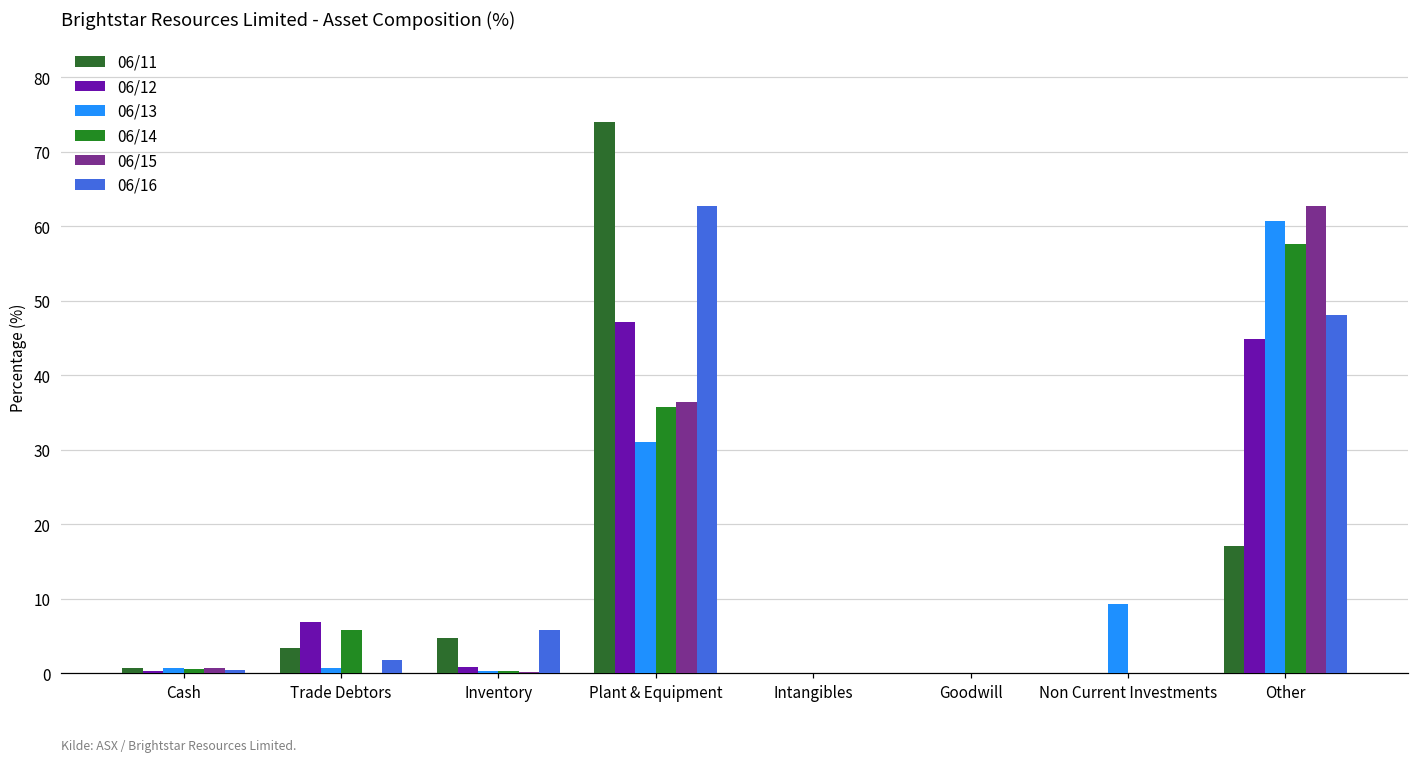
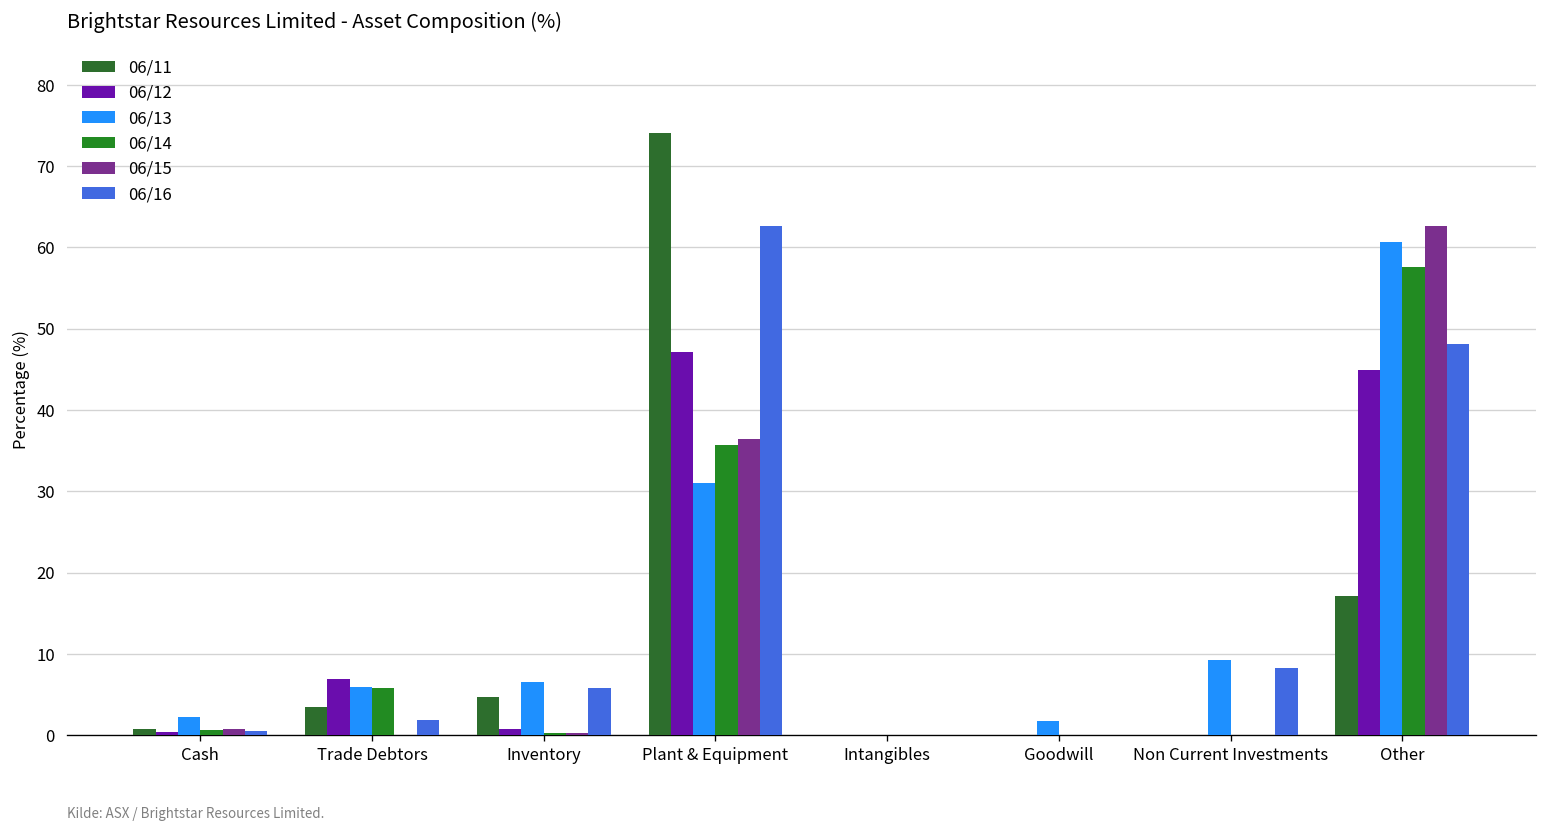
  {
    "06/13": {
-     "Cash": 1,
-     "Trade Debtors": 1,
-     "Inventory": 0,
+     "Cash": 2,
+     "Trade Debtors": 6,
+     "Inventory": 7,
      "Plant & Equipment": 31,
      "Intangibles": 0,
-     "Goodwill": 0,
+     "Goodwill": 2,
      "Non Current Investments": 9,
      "Other": 61
    },
    "06/16": {
      "Cash": 0,
      "Trade Debtors": 2,
      "Inventory": 6,
      "Plant & Equipment": 63,
      "Intangibles": 0,
      "Goodwill": 0,
-     "Non Current Investments": 0,
+     "Non Current Investments": 8,
      "Other": 48
    }
  }
